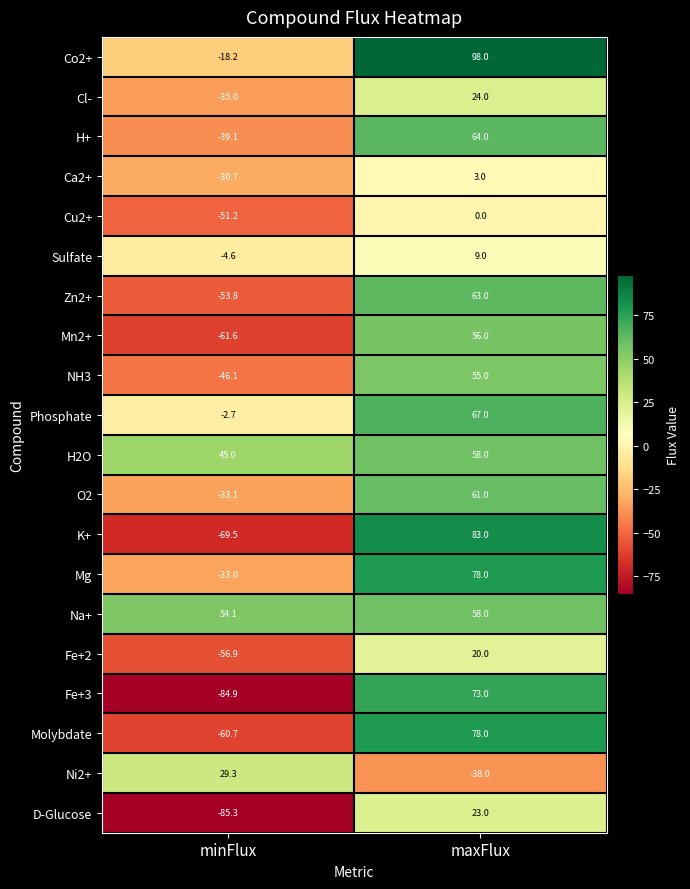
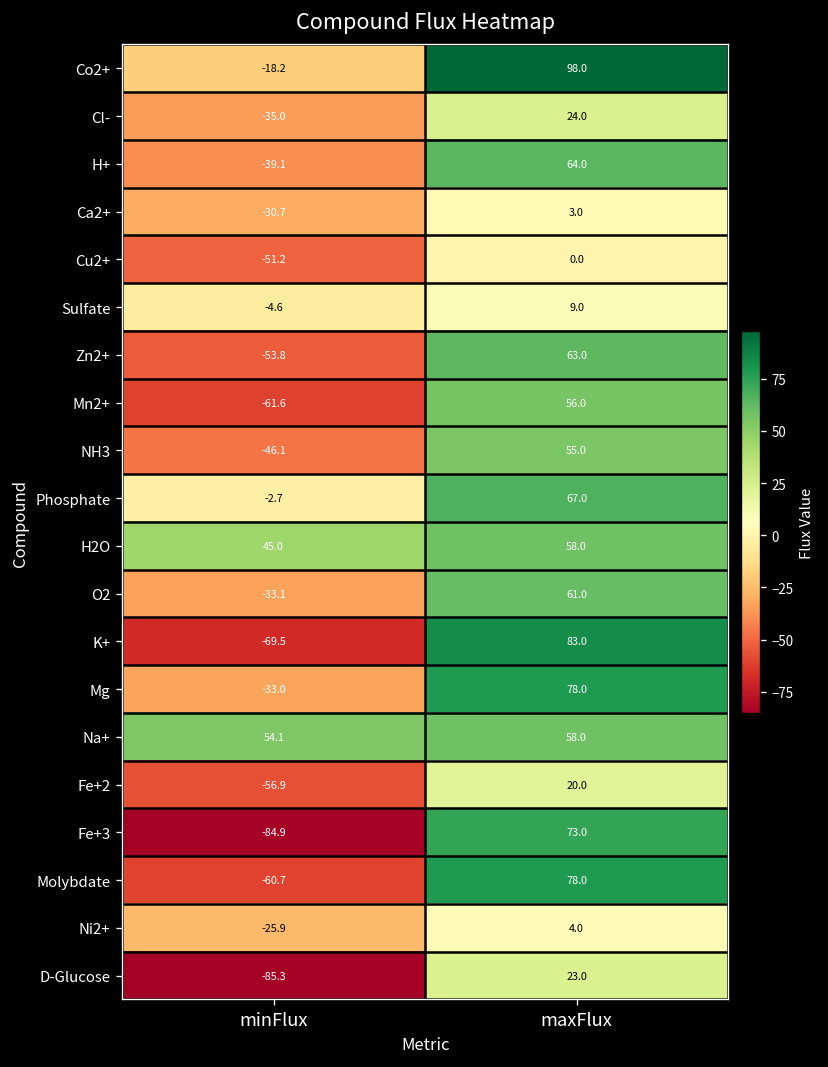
  {
    "Co2+": {
      "minFlux": -18.2,
      "maxFlux": 98.0
    },
    "Cl-": {
      "minFlux": -35.0,
      "maxFlux": 24.0
    },
    "H+": {
      "minFlux": -39.1,
      "maxFlux": 64.0
    },
    "Ca2+": {
      "minFlux": -30.7,
      "maxFlux": 3.0
    },
    "Cu2+": {
      "minFlux": -51.2,
      "maxFlux": 0.0
    },
    "Sulfate": {
      "minFlux": -4.6,
      "maxFlux": 9.0
    },
    "Zn2+": {
      "minFlux": -53.8,
      "maxFlux": 63.0
    },
    "Mn2+": {
      "minFlux": -61.6,
      "maxFlux": 56.0
    },
    "NH3": {
      "minFlux": -46.1,
      "maxFlux": 55.0
    },
    "Phosphate": {
      "minFlux": -2.7,
      "maxFlux": 67.0
    },
    "H2O": {
      "minFlux": 45.0,
      "maxFlux": 58.0
    },
    "O2": {
      "minFlux": -33.1,
      "maxFlux": 61.0
    },
    "K+": {
      "minFlux": -69.5,
      "maxFlux": 83.0
    },
    "Mg": {
      "minFlux": -33.0,
      "maxFlux": 78.0
    },
    "Na+": {
      "minFlux": 54.1,
      "maxFlux": 58.0
    },
    "Fe+2": {
      "minFlux": -56.9,
      "maxFlux": 20.0
    },
    "Fe+3": {
      "minFlux": -84.9,
      "maxFlux": 73.0
    },
    "Molybdate": {
      "minFlux": -60.7,
      "maxFlux": 78.0
    },
    "Ni2+": {
-     "minFlux": 29.3,
-     "maxFlux": -38.0
+     "minFlux": -25.9,
+     "maxFlux": 4.0
    },
    "D-Glucose": {
      "minFlux": -85.3,
      "maxFlux": 23.0
    }
  }
